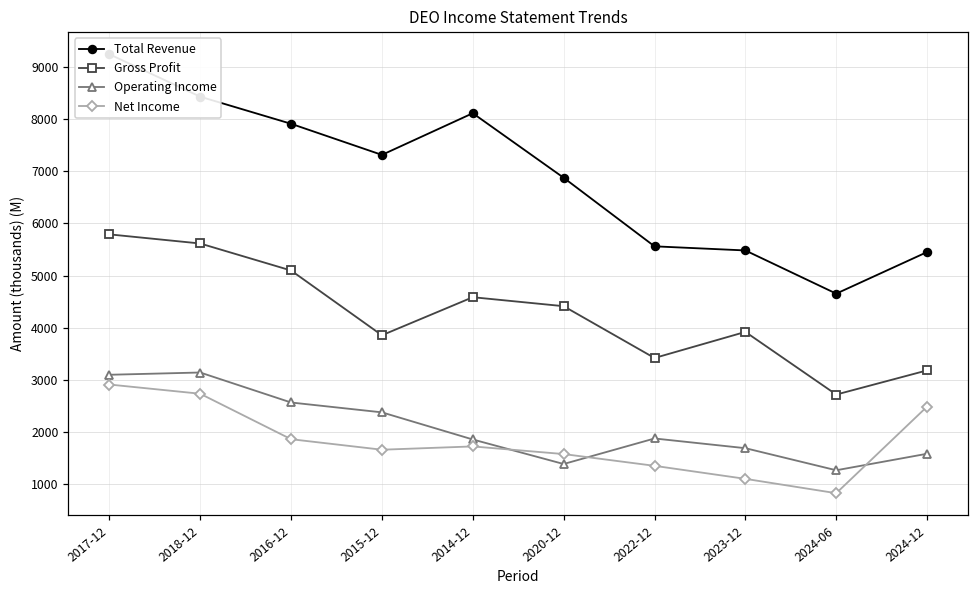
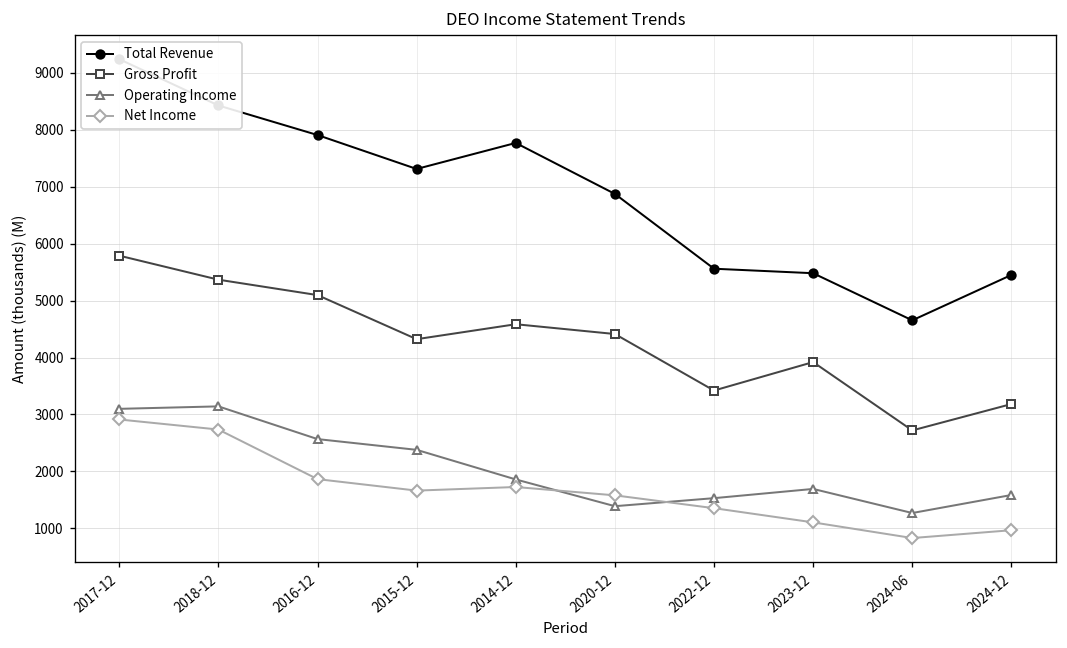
  {
    "Total Revenue": {
      "2016-12": 7900,
      "2015-12": 7300,
-     "2014-12": 8100,
+     "2014-12": 7800,
      "2020-12": 6900,
      "2022-12": 5600,
      "2023-12": 5500,
      "2024-06": 4700,
      "2024-12": 5500
    },
    "Gross Profit": {
      "2017-12": 5800,
-     "2018-12": 5600,
+     "2018-12": 5400,
      "2016-12": 5100,
-     "2015-12": 3900,
+     "2015-12": 4300,
      "2014-12": 4600,
      "2020-12": 4400,
      "2022-12": 3400,
      "2023-12": 3900,
      "2024-06": 2700,
      "2024-12": 3200
    },
    "Operating Income": {
      "2017-12": 3100,
      "2018-12": 3100,
      "2016-12": 2600,
      "2015-12": 2400,
      "2014-12": 1900,
      "2020-12": 1400,
-     "2022-12": 1900,
+     "2022-12": 1500,
      "2023-12": 1700,
      "2024-06": 1300,
      "2024-12": 1600
    },
    "Net Income": {
      "2017-12": 2900,
      "2018-12": 2700,
      "2016-12": 1900,
      "2015-12": 1700,
      "2014-12": 1700,
      "2020-12": 1600,
      "2022-12": 1400,
      "2023-12": 1100,
      "2024-06": 800,
-     "2024-12": 2500
+     "2024-12": 1000
    }
  }
